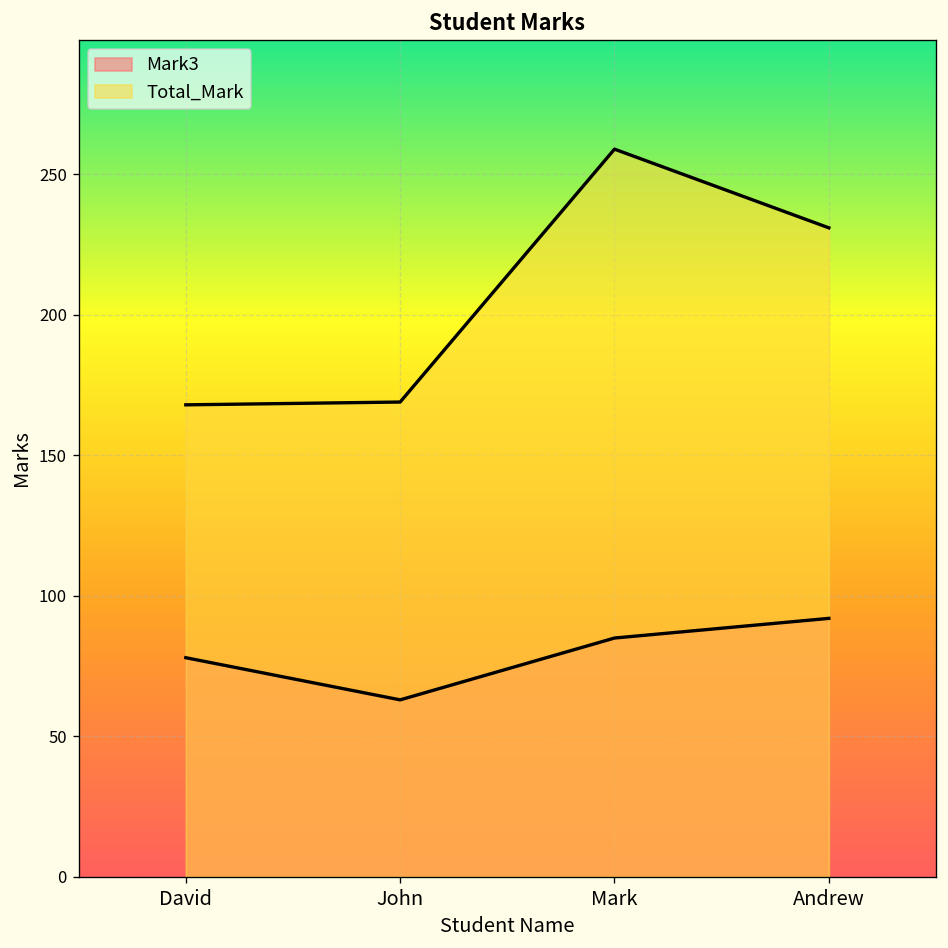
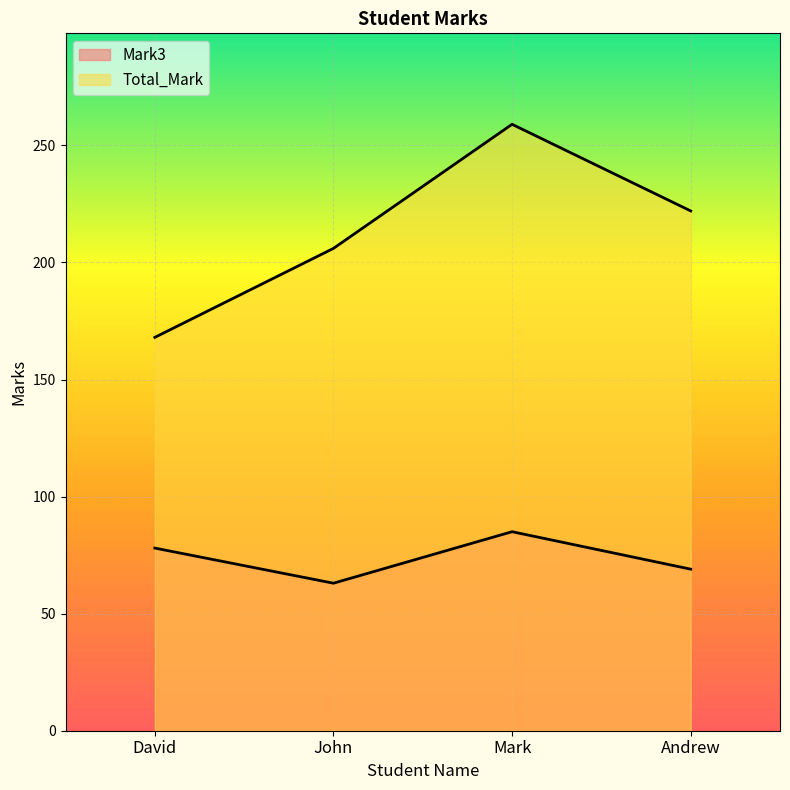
  {
    "Mark3": {
      "David": 78,
      "John": 63,
      "Mark": 85,
-     "Andrew": 92
+     "Andrew": 69
    },
    "Total_Mark": {
      "David": 168,
-     "John": 169,
+     "John": 206,
      "Mark": 259,
-     "Andrew": 231
+     "Andrew": 222
    }
  }
